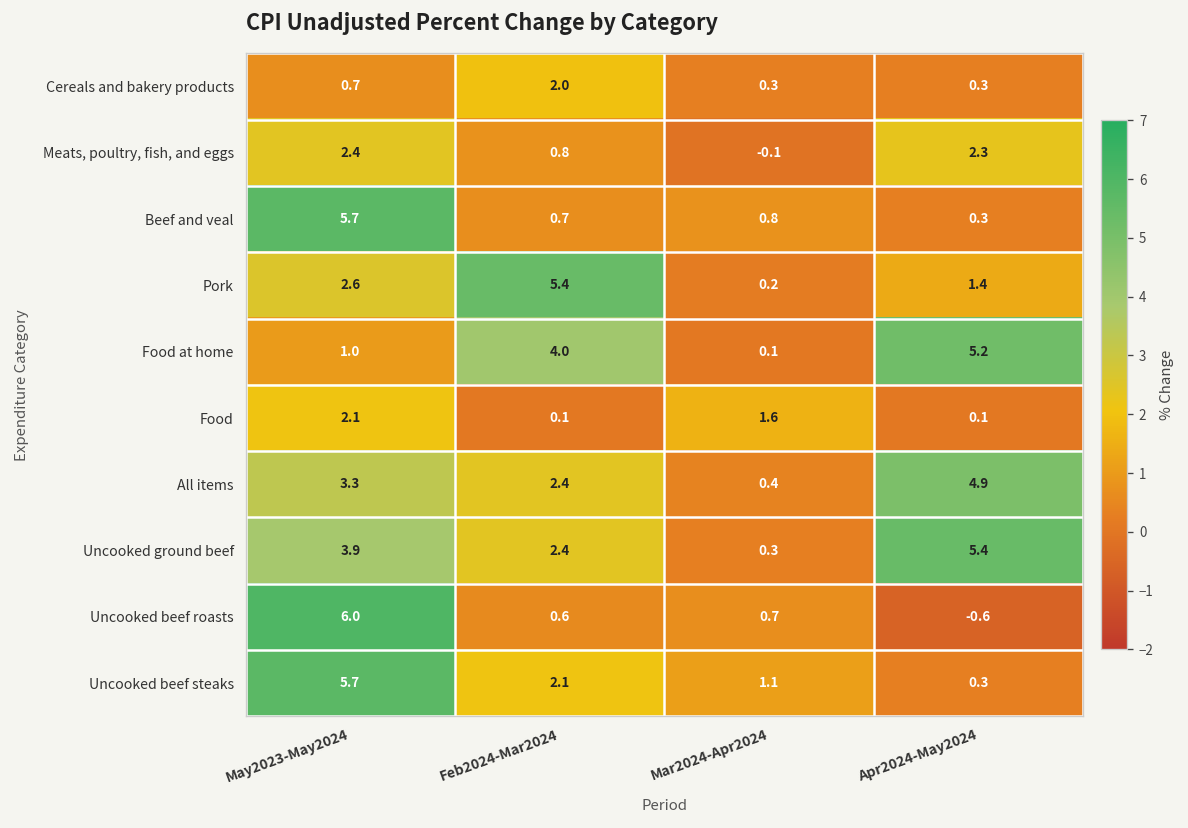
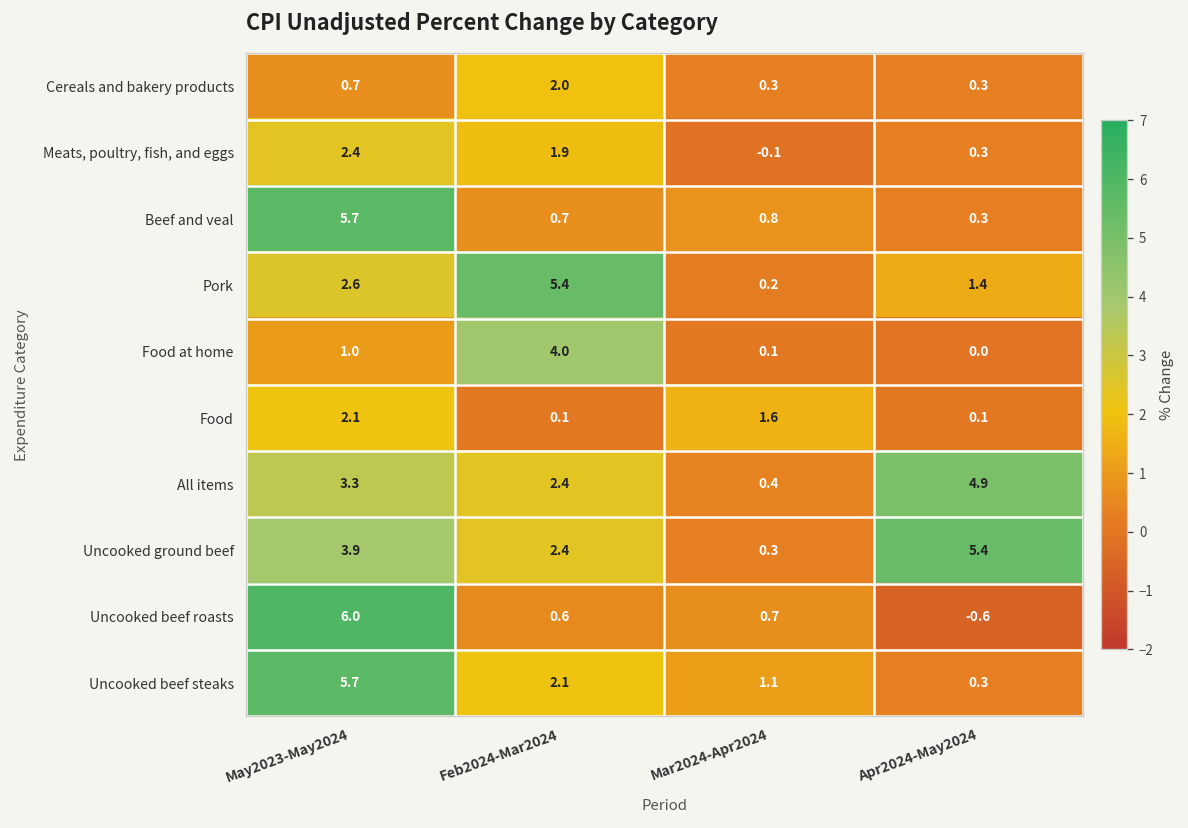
  {
    "Cereals and bakery products": {
      "May2023-May2024": 0.7,
      "Feb2024-Mar2024": 2.0,
      "Mar2024-Apr2024": 0.3,
      "Apr2024-May2024": 0.3
    },
    "Meats, poultry, fish, and eggs": {
      "May2023-May2024": 2.4,
-     "Feb2024-Mar2024": 0.8,
+     "Feb2024-Mar2024": 1.9,
      "Mar2024-Apr2024": -0.1,
-     "Apr2024-May2024": 2.3
+     "Apr2024-May2024": 0.3
    },
    "Beef and veal": {
      "May2023-May2024": 5.7,
      "Feb2024-Mar2024": 0.7,
      "Mar2024-Apr2024": 0.8,
      "Apr2024-May2024": 0.3
    },
    "Pork": {
      "May2023-May2024": 2.6,
      "Feb2024-Mar2024": 5.4,
      "Mar2024-Apr2024": 0.2,
      "Apr2024-May2024": 1.4
    },
    "Food at home": {
      "May2023-May2024": 1.0,
      "Feb2024-Mar2024": 4.0,
      "Mar2024-Apr2024": 0.1,
-     "Apr2024-May2024": 5.2
+     "Apr2024-May2024": 0.0
    },
    "Food": {
      "May2023-May2024": 2.1,
      "Feb2024-Mar2024": 0.1,
      "Mar2024-Apr2024": 1.6,
      "Apr2024-May2024": 0.1
    },
    "All items": {
      "May2023-May2024": 3.3,
      "Feb2024-Mar2024": 2.4,
      "Mar2024-Apr2024": 0.4,
      "Apr2024-May2024": 4.9
    },
    "Uncooked ground beef": {
      "May2023-May2024": 3.9,
      "Feb2024-Mar2024": 2.4,
      "Mar2024-Apr2024": 0.3,
      "Apr2024-May2024": 5.4
    },
    "Uncooked beef roasts": {
      "May2023-May2024": 6.0,
      "Feb2024-Mar2024": 0.6,
      "Mar2024-Apr2024": 0.7,
      "Apr2024-May2024": -0.6
    },
    "Uncooked beef steaks": {
      "May2023-May2024": 5.7,
      "Feb2024-Mar2024": 2.1,
      "Mar2024-Apr2024": 1.1,
      "Apr2024-May2024": 0.3
    }
  }
